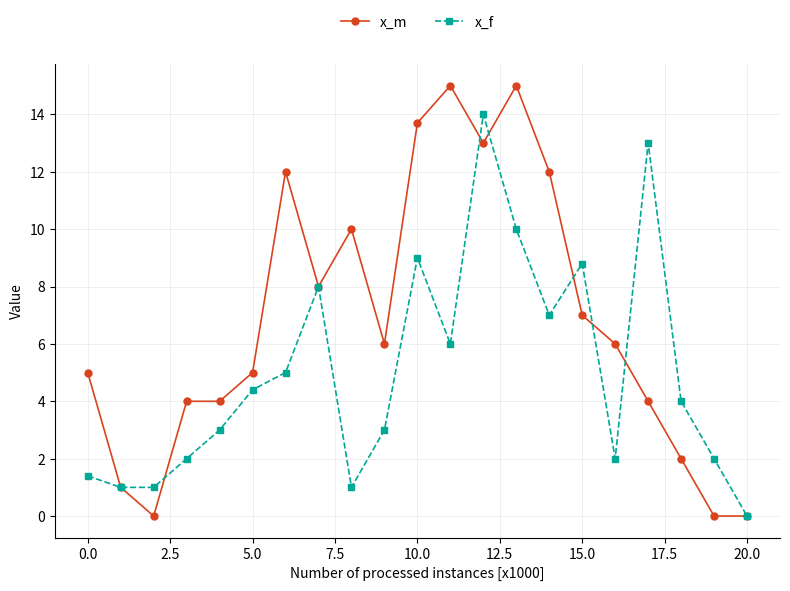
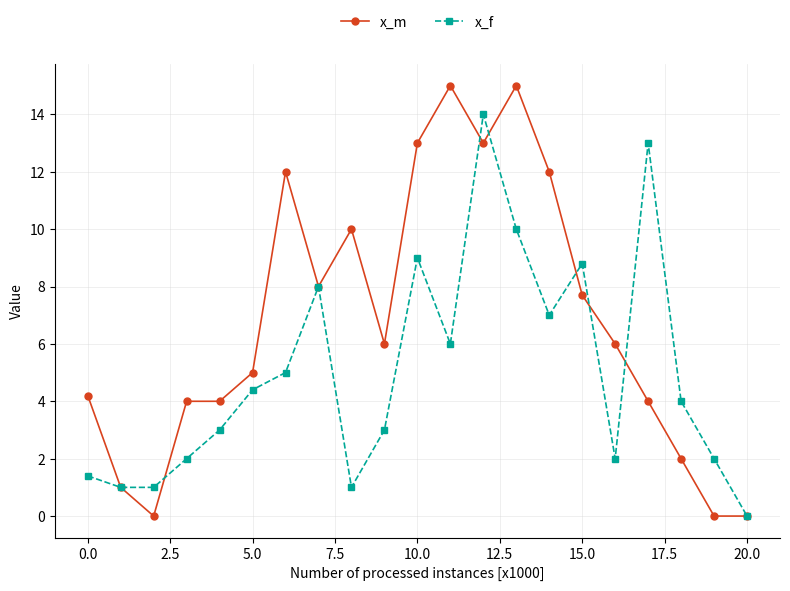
  {
    "x_m": {
-     "0.0": 5.0,
+     "0.0": 4.2,
      "5.0": 5.0,
-     "10.0": 13.7,
-     "15.0": 7.0
+     "10.0": 13.0,
+     "15.0": 7.7
    },
    "x_f": {
      "0.0": 1.4,
      "5.0": 4.4,
      "10.0": 9.0,
      "15.0": 8.8
    }
  }
